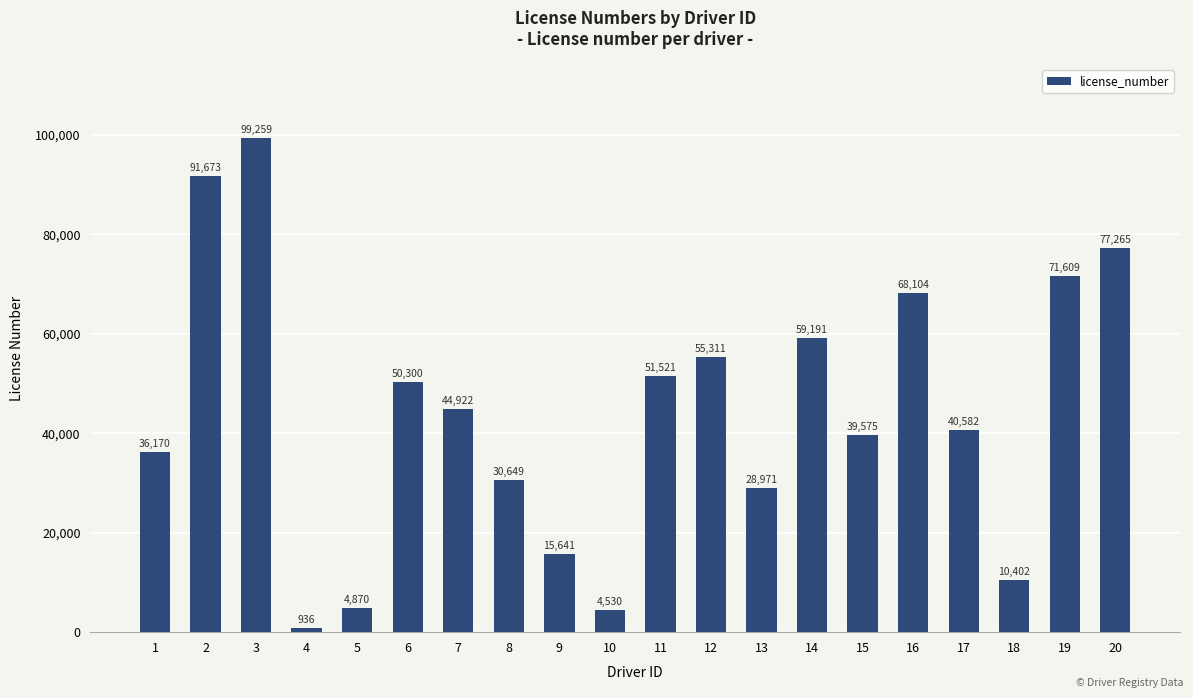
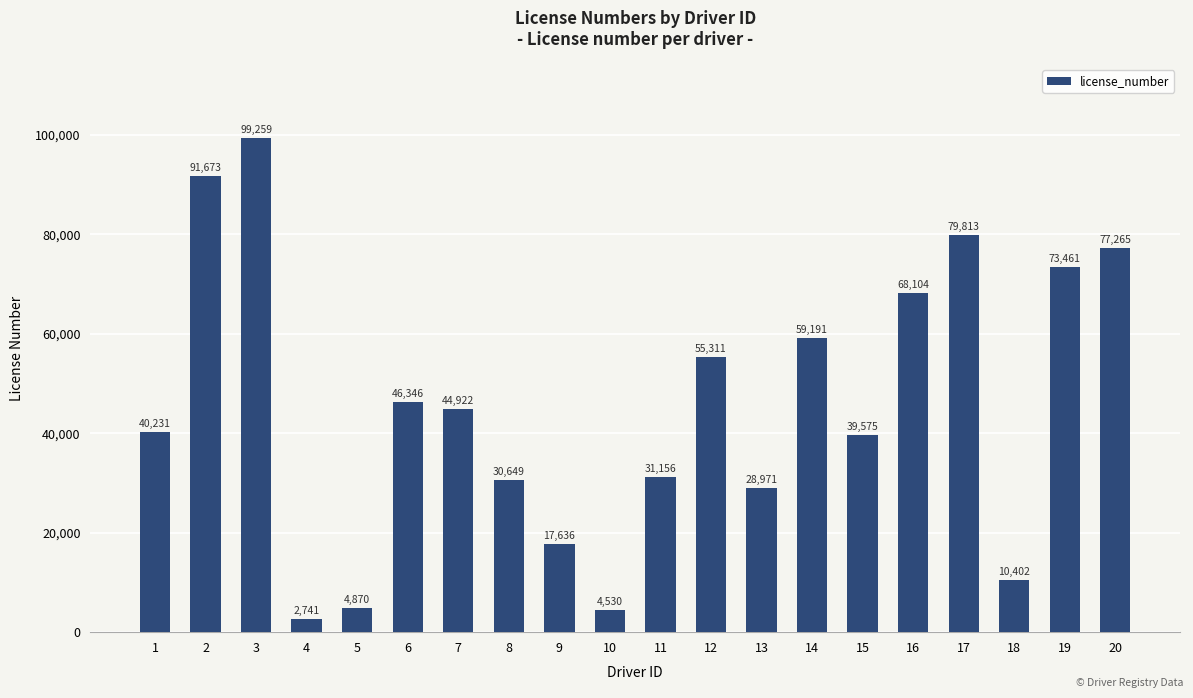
  {
-   "1": "36,170",
+   "1": "40,231",
    "2": "91,673",
    "3": "99,259",
-   "4": "936",
+   "4": "2,741",
    "5": "4,870",
-   "6": "50,300",
+   "6": "46,346",
    "7": "44,922",
    "8": "30,649",
-   "9": "15,641",
+   "9": "17,636",
    "10": "4,530",
-   "11": "51,521",
+   "11": "31,156",
    "12": "55,311",
    "13": "28,971",
    "14": "59,191",
    "15": "39,575",
    "16": "68,104",
-   "17": "40,582",
+   "17": "79,813",
    "18": "10,402",
-   "19": "71,609",
+   "19": "73,461",
    "20": "77,265"
  }
